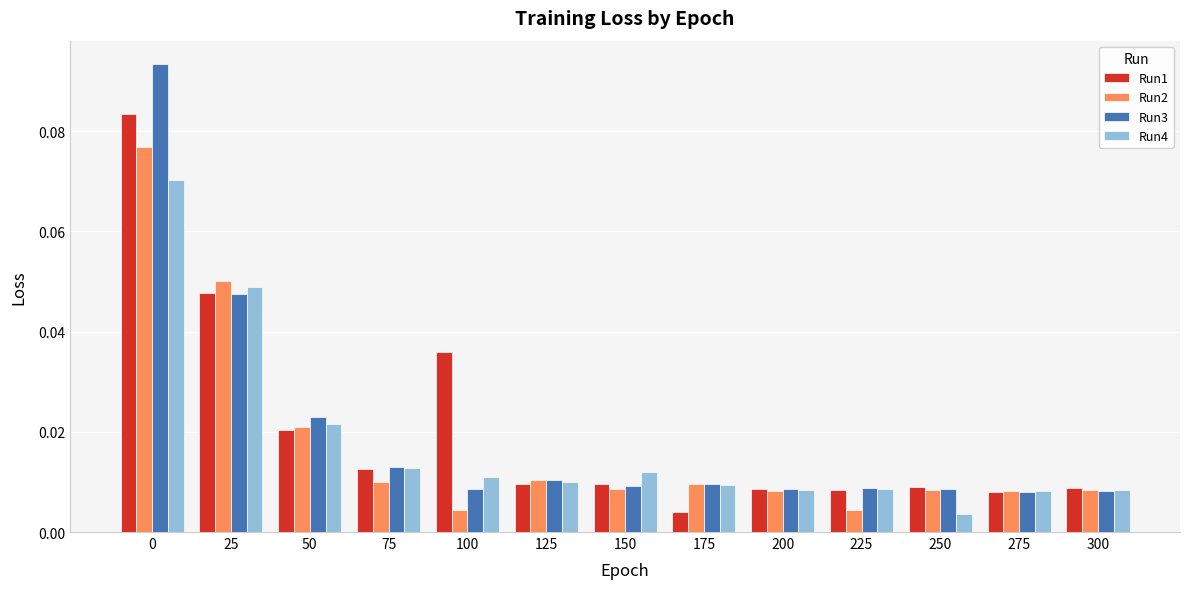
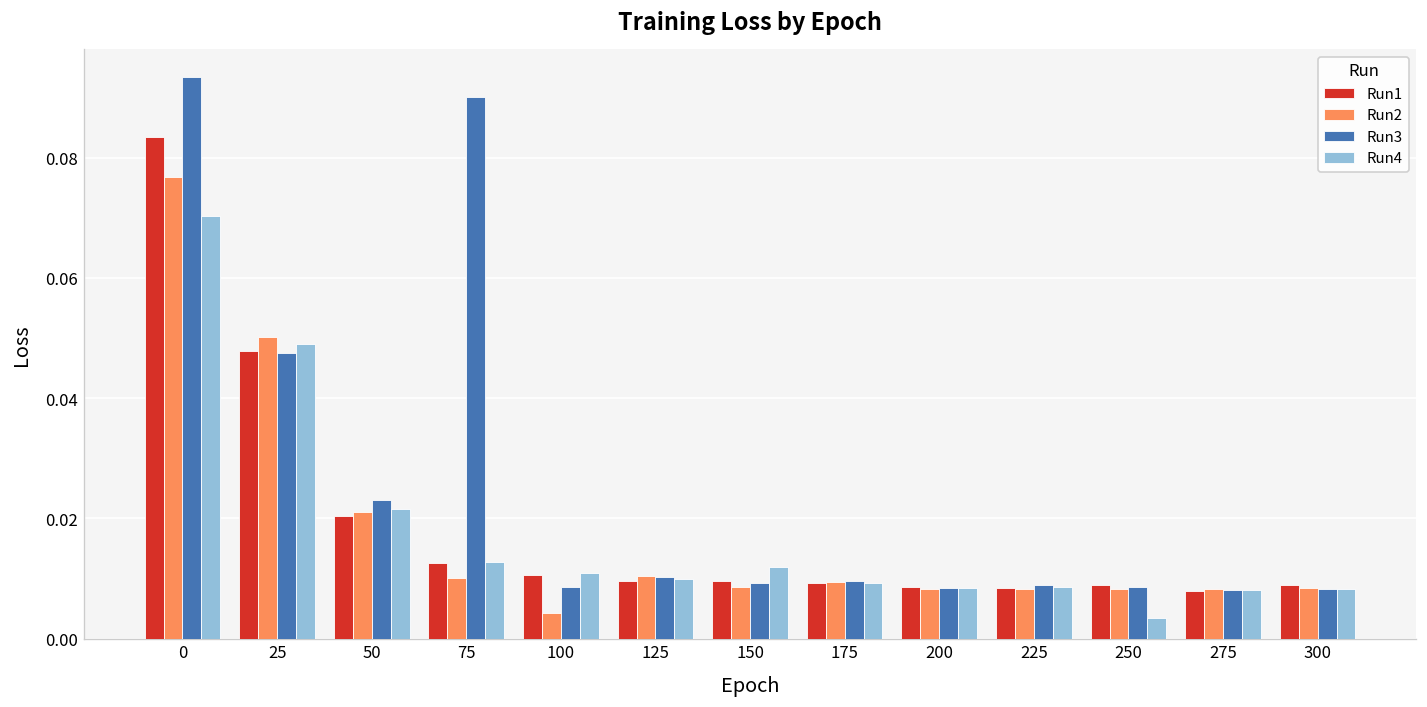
  {
    "Run1": {
      "0": 0.083,
      "25": 0.048,
      "50": 0.020,
      "75": 0.013,
-     "100": 0.036,
+     "100": 0.011,
      "125": 0.010,
      "150": 0.010,
-     "175": 0.004,
+     "175": 0.009,
      "200": 0.009,
      "225": 0.008,
      "250": 0.009,
      "275": 0.008,
      "300": 0.009
    },
    "Run2": {
      "0": 0.077,
      "25": 0.050,
      "50": 0.021,
      "75": 0.010,
      "100": 0.004,
      "125": 0.010,
      "150": 0.009,
      "175": 0.010,
      "200": 0.008,
-     "225": 0.004,
+     "225": 0.008,
      "250": 0.008,
      "275": 0.008,
      "300": 0.008
    },
    "Run3": {
      "0": 0.093,
      "25": 0.048,
      "50": 0.023,
-     "75": 0.013,
+     "75": 0.090,
      "100": 0.009,
      "125": 0.010,
      "150": 0.009,
      "175": 0.010,
      "200": 0.008,
      "225": 0.009,
      "250": 0.009,
      "275": 0.008,
      "300": 0.008
    },
    "Run4": {
      "0": 0.070,
      "25": 0.049,
      "50": 0.022,
      "75": 0.013,
      "100": 0.011,
      "125": 0.010,
      "150": 0.012,
      "175": 0.009,
      "200": 0.008,
      "225": 0.009,
      "250": 0.004,
      "275": 0.008,
      "300": 0.008
    }
  }
